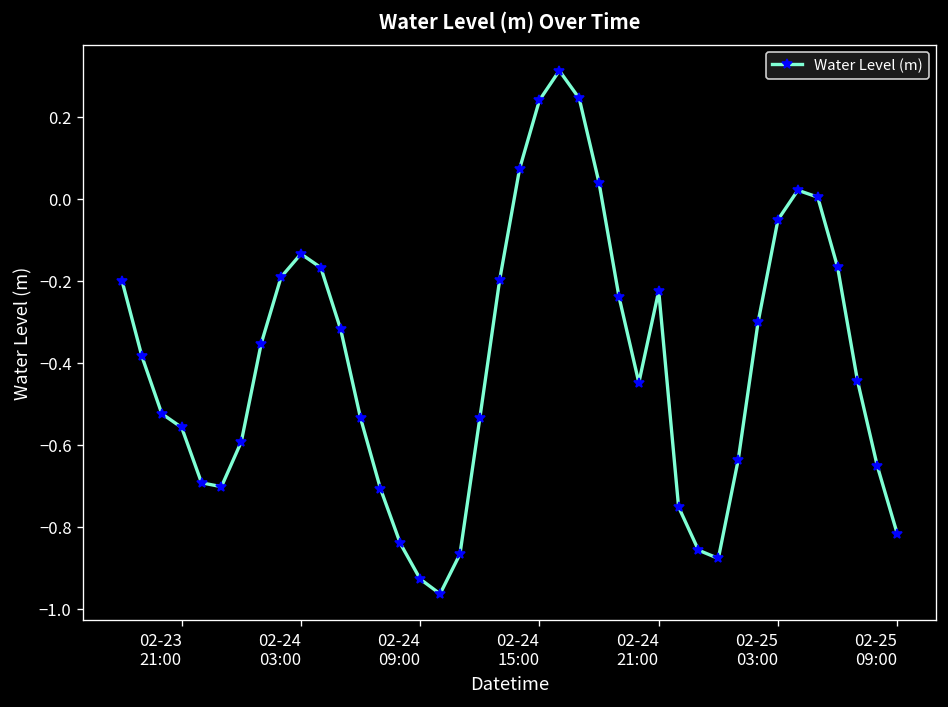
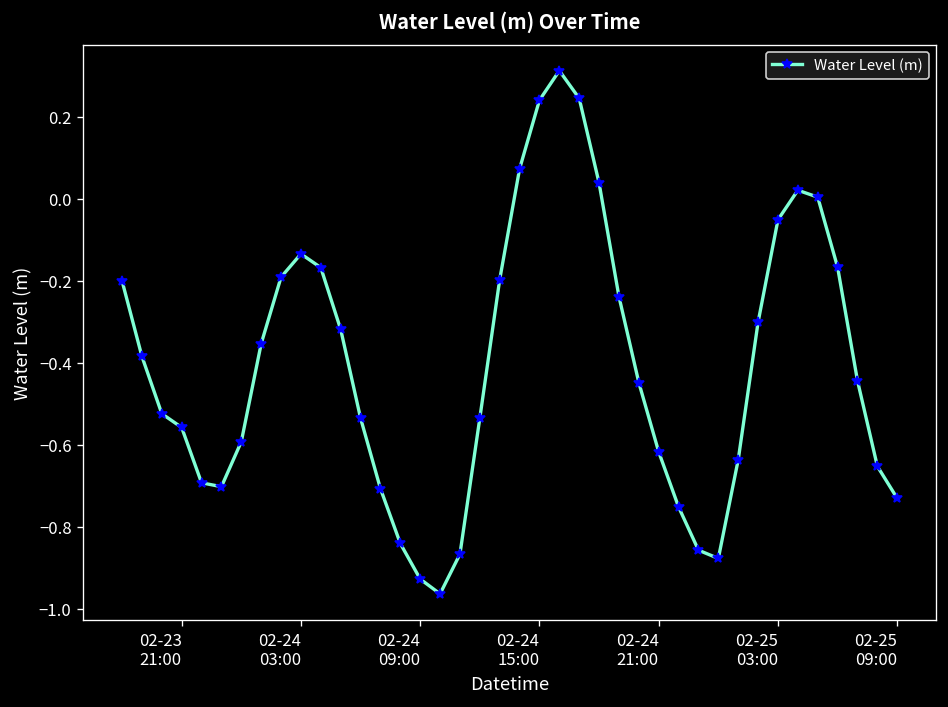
  {
    "02-23 21:00": -0.56,
    "02-24 03:00": -0.13,
    "02-24 09:00": -0.93,
    "02-24 15:00": 0.24,
-   "02-24 21:00": -0.23,
+   "02-24 21:00": -0.62,
    "02-25 03:00": -0.05,
-   "02-25 09:00": -0.82
+   "02-25 09:00": -0.73
  }
